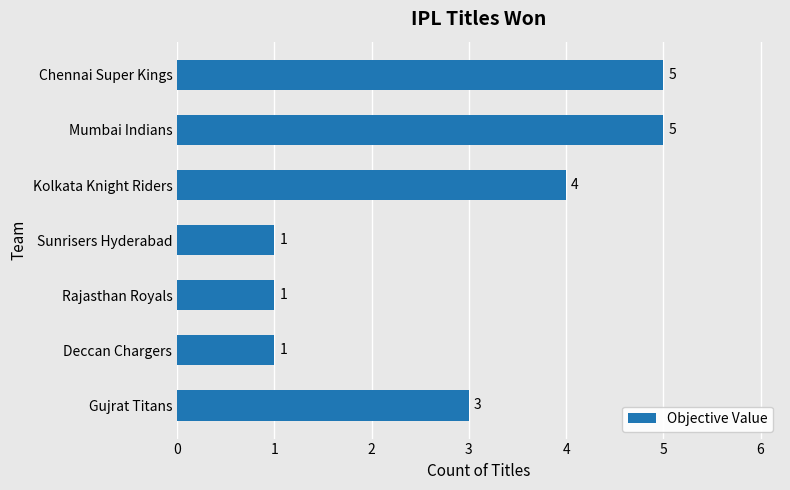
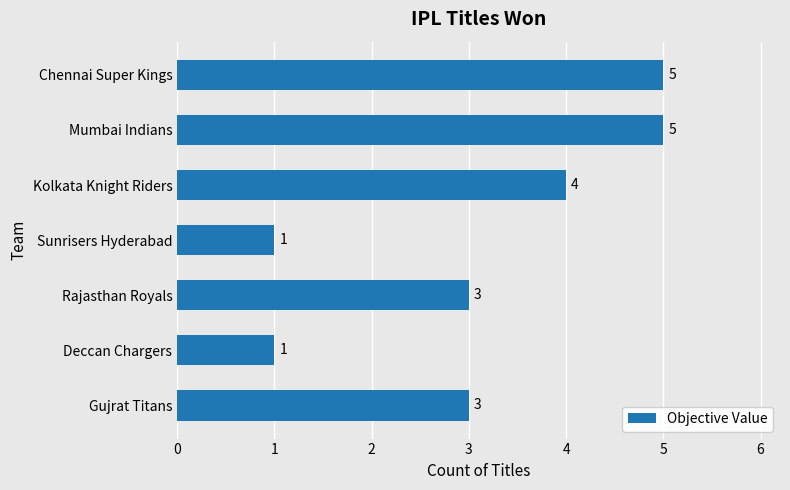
  {
    "Chennai Super Kings": 5,
    "Mumbai Indians": 5,
    "Kolkata Knight Riders": 4,
    "Sunrisers Hyderabad": 1,
-   "Rajasthan Royals": 1,
+   "Rajasthan Royals": 3,
    "Deccan Chargers": 1,
    "Gujrat Titans": 3
  }
